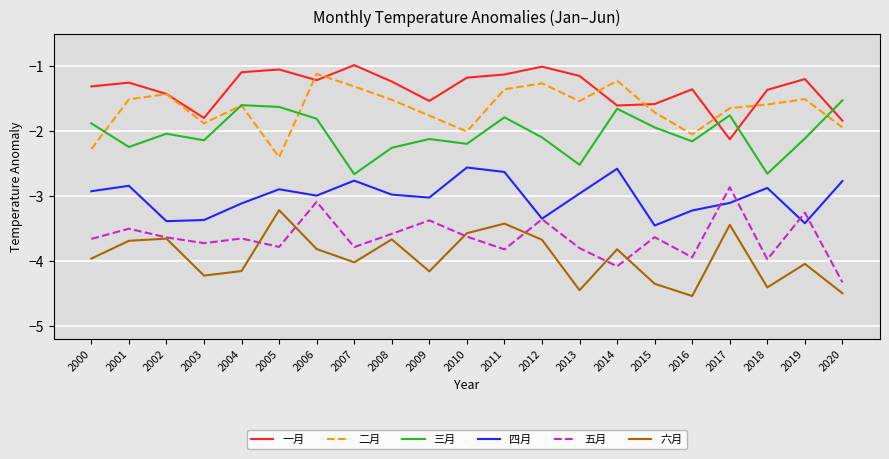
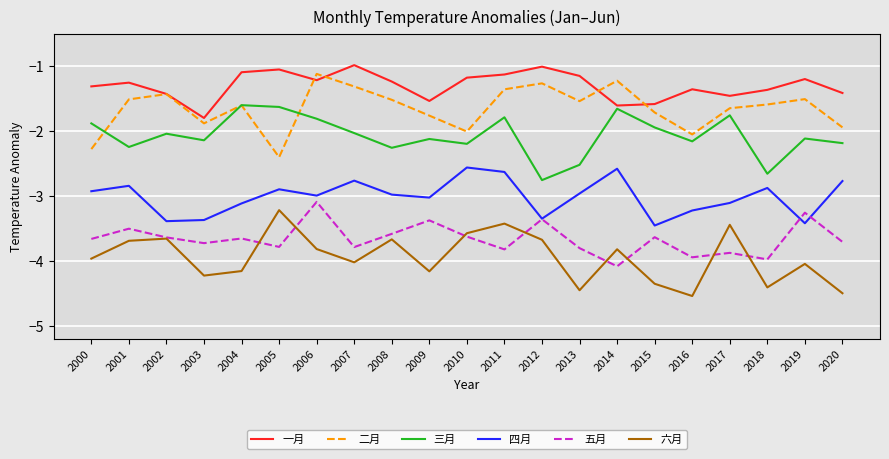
  {
    "一月": {
      "2000": -1.3,
      "2001": -1.3,
      "2003": -1.8,
      "2004": -1.1,
      "2005": -1.1,
      "2006": -1.2,
      "2007": -1.0,
      "2008": -1.2,
      "2009": -1.5,
      "2010": -1.2,
      "2011": -1.1,
      "2012": -1.0,
      "2013": -1.1,
      "2014": -1.6,
      "2015": -1.6,
      "2016": -1.4,
-     "2017": -2.1,
+     "2017": -1.5,
      "2018": -1.4,
      "2019": -1.2,
-     "2020": -1.8
+     "2020": -1.4
    },
    "二月": {
      "2000": -2.3,
      "2001": -1.5,
      "2003": -1.9,
      "2005": -2.4,
      "2006": -1.1,
      "2007": -1.3,
      "2008": -1.5,
      "2009": -1.8,
      "2010": -2.0,
      "2011": -1.4,
      "2012": -1.3,
      "2013": -1.5,
      "2014": -1.2,
      "2015": -1.7,
      "2016": -2.1,
      "2017": -1.6,
      "2018": -1.6,
      "2019": -1.5,
      "2020": -1.9
    },
    "三月": {
      "2000": -1.9,
      "2001": -2.2,
      "2002": -2.0,
      "2003": -2.1,
      "2005": -1.6,
      "2006": -1.8,
-     "2007": -2.7,
+     "2007": -2.0,
      "2008": -2.3,
      "2009": -2.1,
      "2010": -2.2,
      "2011": -1.8,
-     "2012": -2.1,
+     "2012": -2.8,
      "2013": -2.5,
      "2014": -1.7,
      "2015": -1.9,
      "2016": -2.2,
      "2017": -1.8,
      "2018": -2.7,
      "2019": -2.1,
-     "2020": -1.5
+     "2020": -2.2
    },
    "四月": {
      "2000": -2.9,
      "2001": -2.8,
      "2002": -3.4,
      "2003": -3.4,
      "2004": -3.1,
      "2005": -2.9,
      "2006": -3.0,
      "2007": -2.8,
      "2008": -3.0,
      "2009": -3.0,
      "2010": -2.6,
      "2011": -2.6,
      "2013": -3.0,
      "2014": -2.6,
      "2015": -3.5,
      "2016": -3.2,
      "2017": -3.1,
      "2018": -2.9,
      "2019": -3.4,
      "2020": -2.8
    },
    "五月": {
      "2000": -3.7,
      "2001": -3.5,
      "2003": -3.7,
      "2004": -3.7,
      "2005": -3.8,
      "2006": -3.1,
      "2007": -3.8,
      "2008": -3.6,
      "2009": -3.4,
      "2010": -3.6,
      "2011": -3.8,
      "2013": -3.8,
      "2014": -4.1,
      "2015": -3.6,
      "2016": -3.9,
-     "2017": -2.9,
+     "2017": -3.9,
      "2018": -4.0,
      "2019": -3.3,
-     "2020": -4.3
+     "2020": -3.7
    },
    "六月": {
      "2000": -4.0,
      "2001": -3.7,
      "2003": -4.2,
      "2004": -4.2,
      "2005": -3.2,
      "2006": -3.8,
      "2007": -4.0,
      "2008": -3.7,
      "2009": -4.2,
      "2010": -3.6,
      "2011": -3.4,
      "2012": -3.7,
      "2013": -4.5,
      "2014": -3.8,
      "2015": -4.4,
      "2016": -4.5,
      "2017": -3.4,
      "2018": -4.4,
      "2019": -4.0,
      "2020": -4.5
    }
  }
